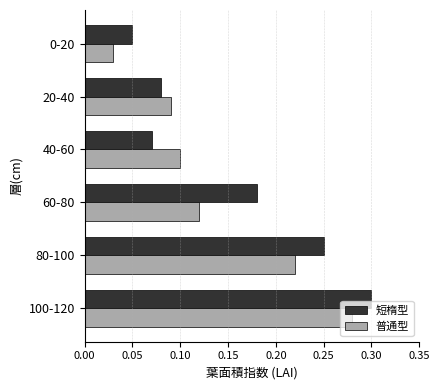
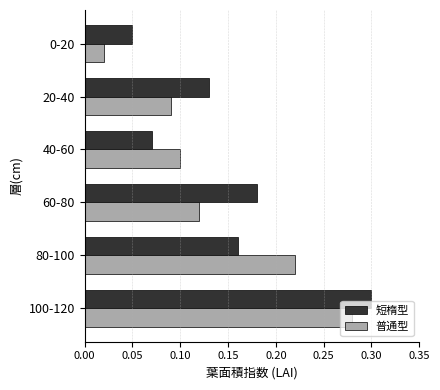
  {
    "短楕型": {
      "0-20": 0.05,
-     "20-40": 0.08,
+     "20-40": 0.13,
      "40-60": 0.07,
      "60-80": 0.18,
-     "80-100": 0.25,
+     "80-100": 0.16,
      "100-120": 0.30
    },
    "普通型": {
-     "0-20": 0.03,
+     "0-20": 0.02,
      "20-40": 0.09,
      "40-60": 0.10,
      "60-80": 0.12,
      "80-100": 0.22
    }
  }
